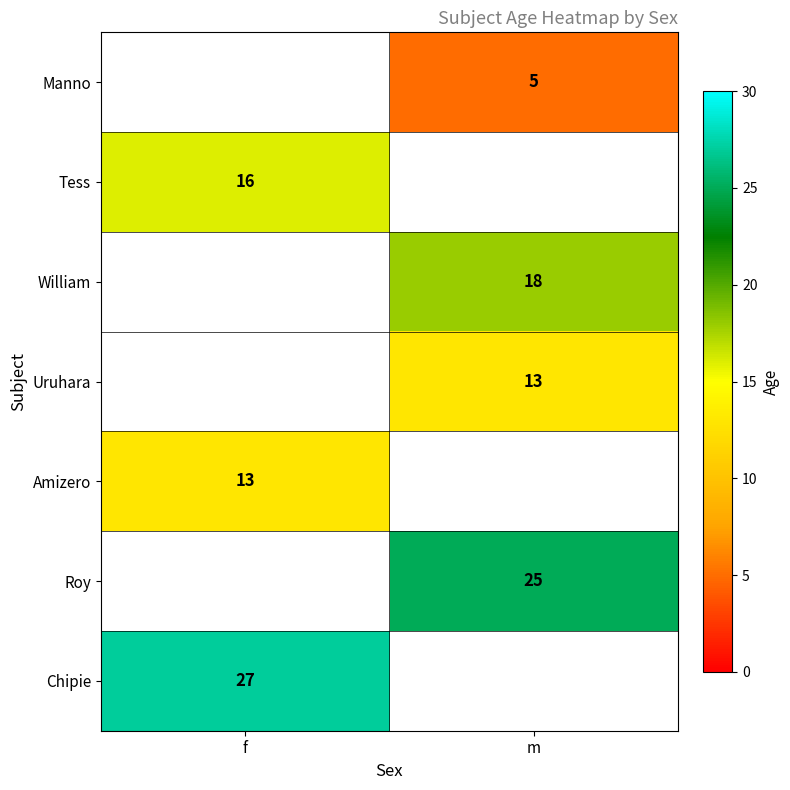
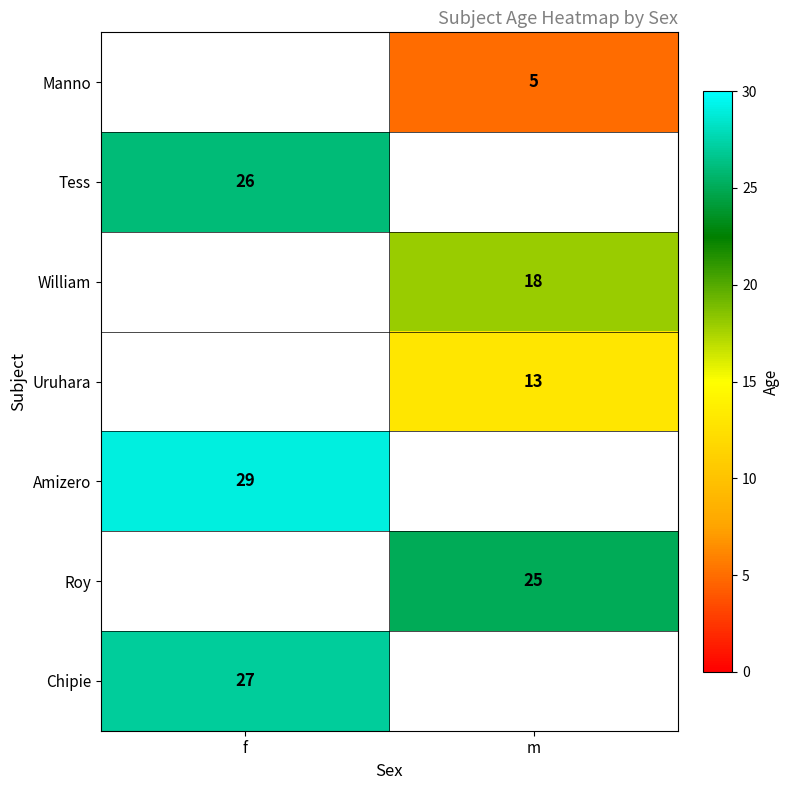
  {
    "Manno": {
      "m": 5
    },
    "Tess": {
-     "f": 16
+     "f": 26
    },
    "William": {
      "m": 18
    },
    "Uruhara": {
      "m": 13
    },
    "Amizero": {
-     "f": 13
+     "f": 29
    },
    "Roy": {
      "m": 25
    },
    "Chipie": {
      "f": 27
    }
  }
